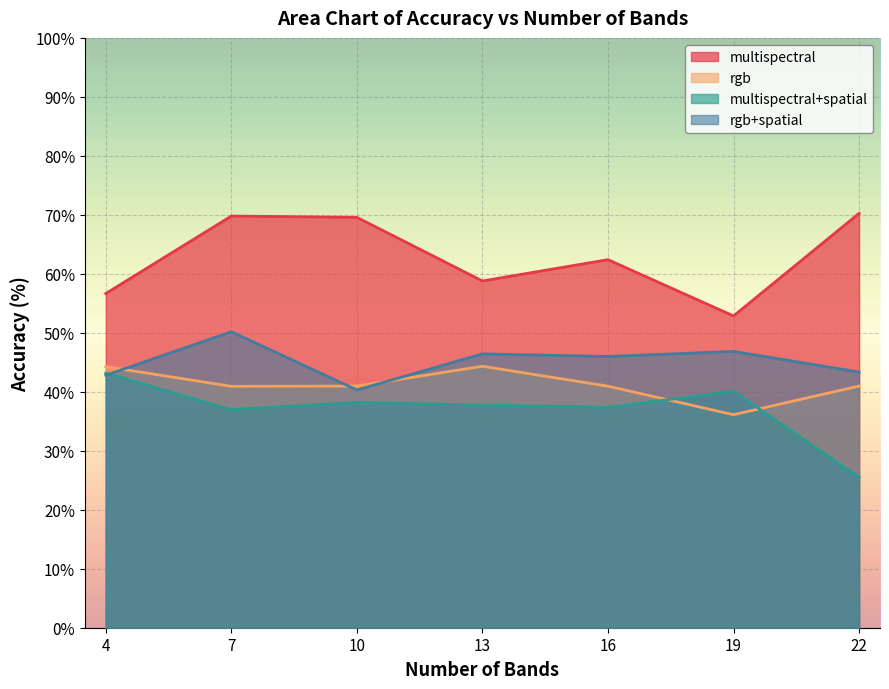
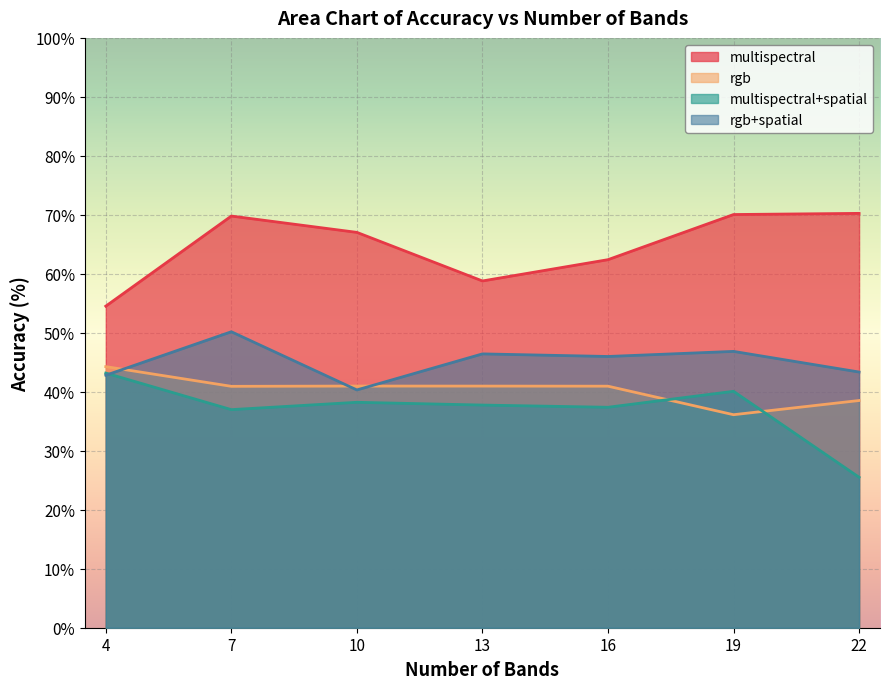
  {
    "multispectral": {
-     "4": "57%",
+     "4": "55%",
      "7": "70%",
-     "10": "70%",
+     "10": "67%",
      "13": "59%",
      "16": "62%",
-     "19": "53%",
+     "19": "70%",
      "22": "70%"
    },
    "rgb": {
      "4": "44%",
      "7": "41%",
      "10": "41%",
-     "13": "44%",
+     "13": "41%",
      "16": "41%",
      "19": "36%",
-     "22": "41%"
+     "22": "39%"
    }
  }
